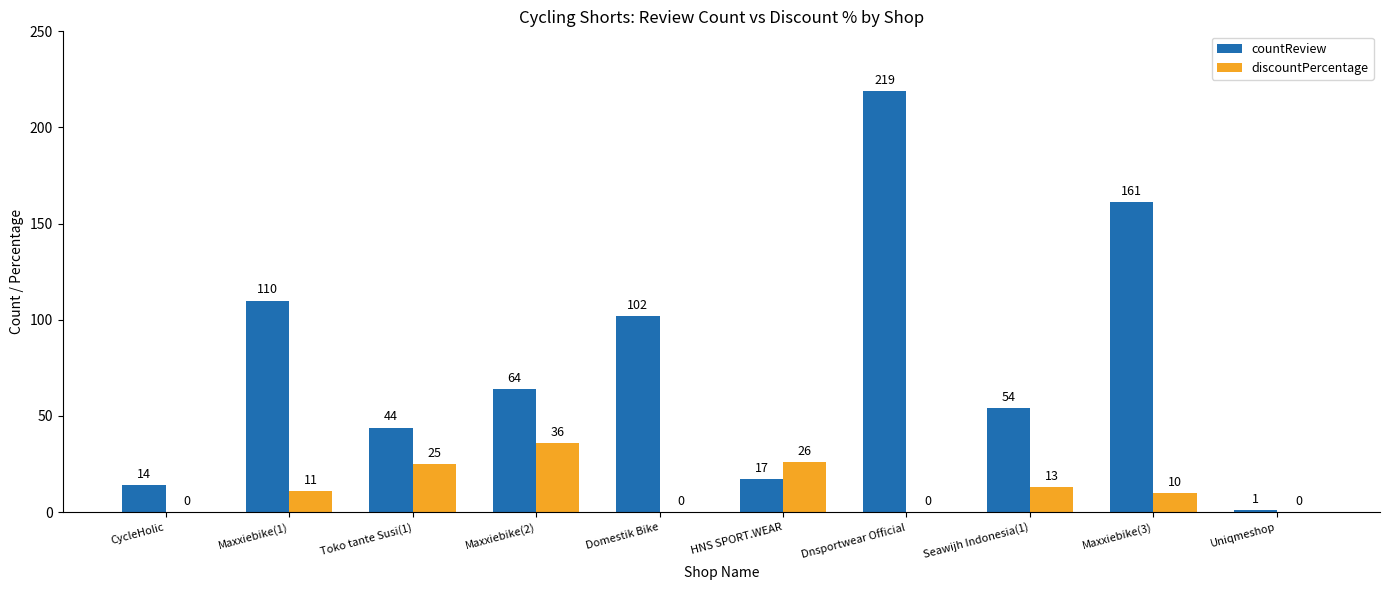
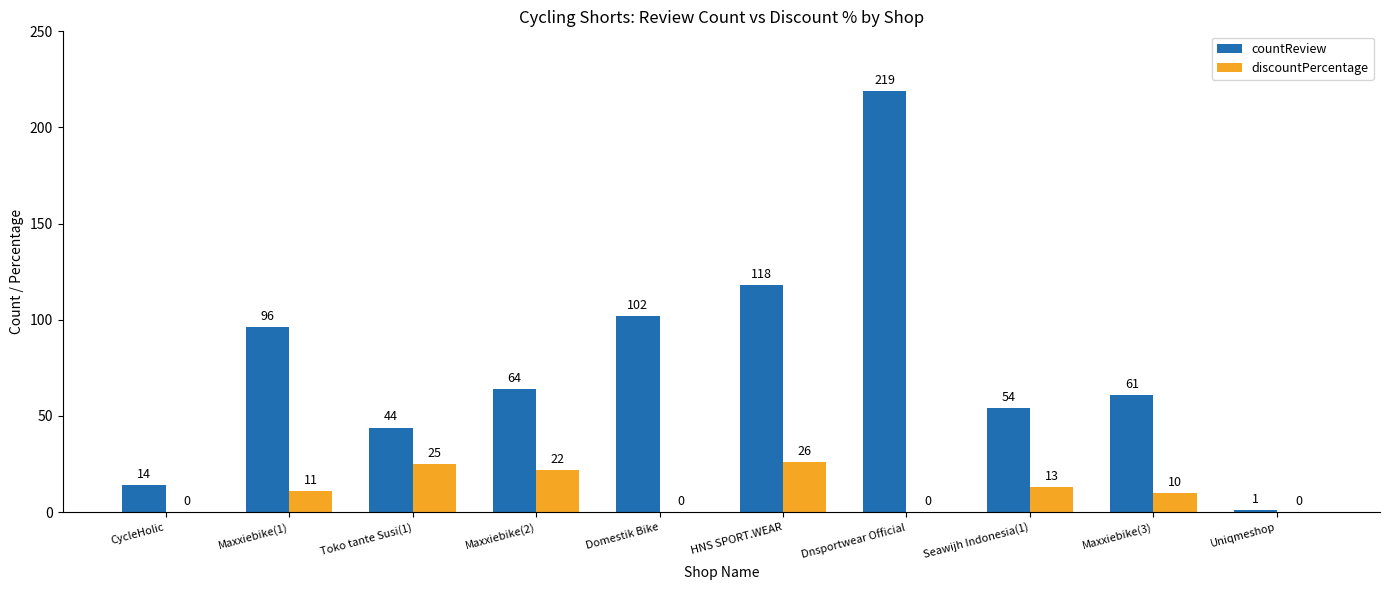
  {
    "countReview": {
      "CycleHolic": 14,
-     "Maxxiebike(1)": 110,
+     "Maxxiebike(1)": 96,
      "Toko tante Susi(1)": 44,
      "Maxxiebike(2)": 64,
      "Domestik Bike": 102,
-     "HNS SPORT.WEAR": 17,
+     "HNS SPORT.WEAR": 118,
      "Dnsportwear Official": 219,
      "Seawijh Indonesia(1)": 54,
-     "Maxxiebike(3)": 161,
+     "Maxxiebike(3)": 61,
      "Uniqmeshop": 1
    },
    "discountPercentage": {
      "CycleHolic": 0,
      "Maxxiebike(1)": 11,
      "Toko tante Susi(1)": 25,
-     "Maxxiebike(2)": 36,
+     "Maxxiebike(2)": 22,
      "Domestik Bike": 0,
      "HNS SPORT.WEAR": 26,
      "Dnsportwear Official": 0,
      "Seawijh Indonesia(1)": 13,
      "Maxxiebike(3)": 10,
      "Uniqmeshop": 0
    }
  }
